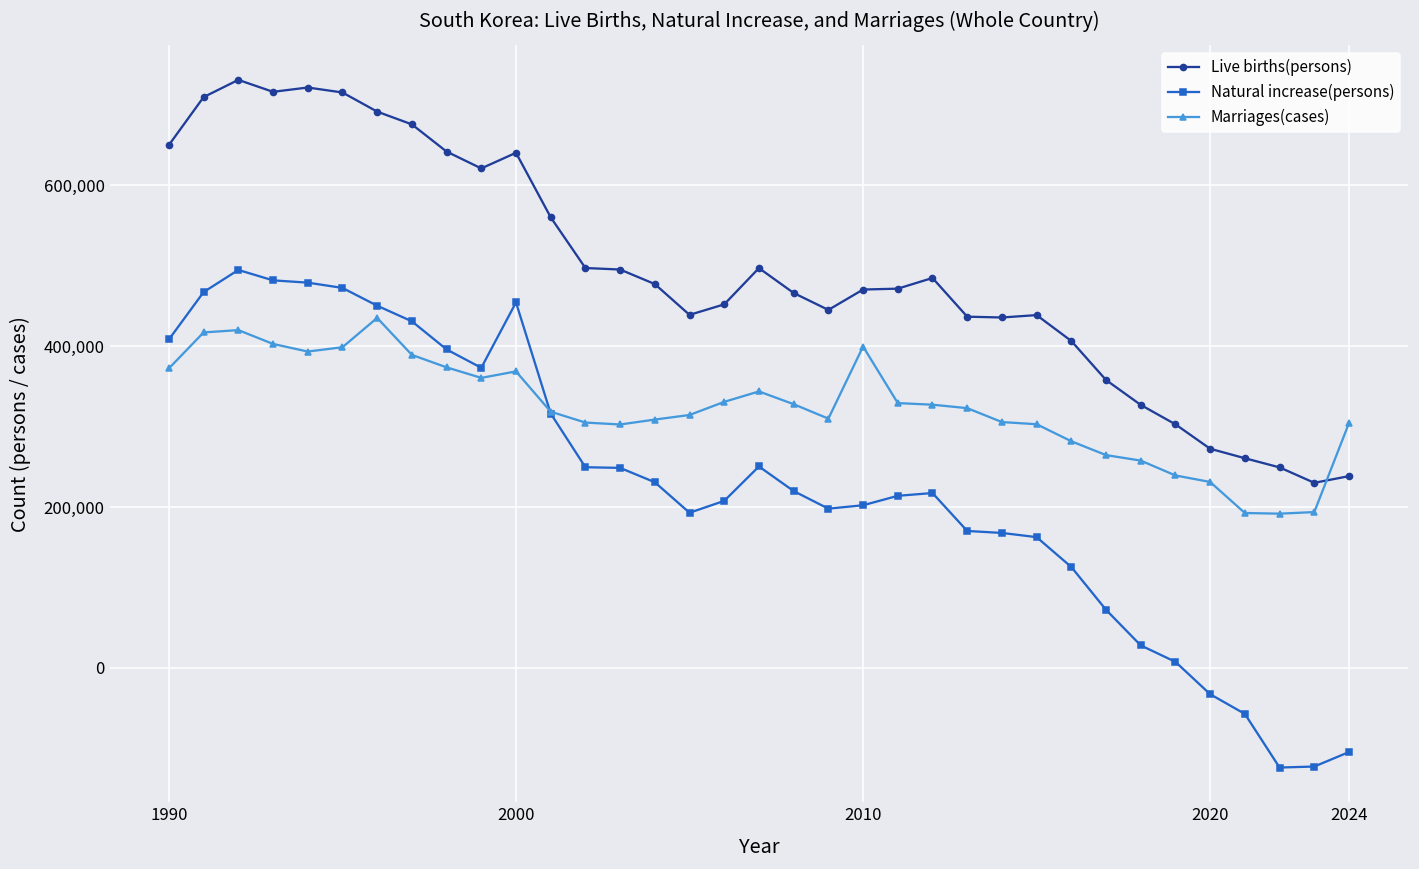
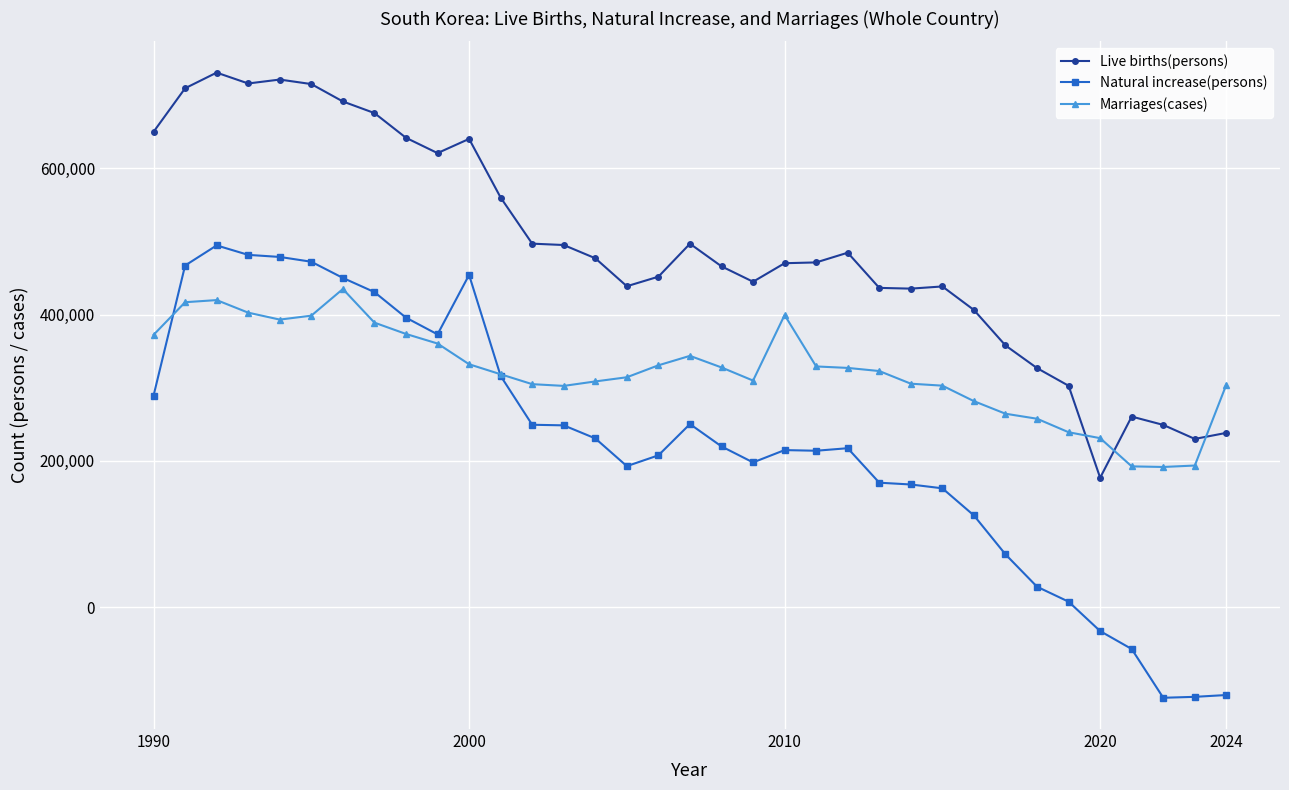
  {
    "Live births(persons)": {
      "1990": "650,000",
      "2000": "640,000",
      "2010": "470,000",
-     "2020": "270,000",
+     "2020": "180,000",
      "2024": "240,000"
    },
    "Natural increase(persons)": {
-     "1990": "410,000",
+     "1990": "290,000",
      "2000": "450,000",
-     "2010": "200,000",
+     "2010": "210,000",
      "2020": "-30,000",
-     "2024": "-100,000"
+     "2024": "-120,000"
    },
    "Marriages(cases)": {
      "1990": "370,000",
-     "2000": "370,000",
+     "2000": "330,000",
      "2010": "400,000",
      "2020": "230,000",
      "2024": "300,000"
    }
  }
